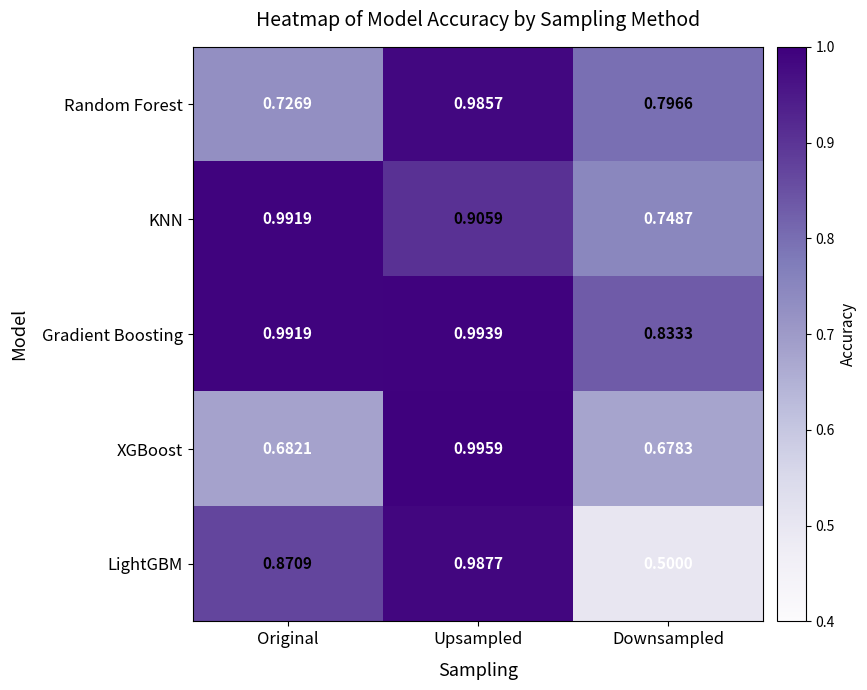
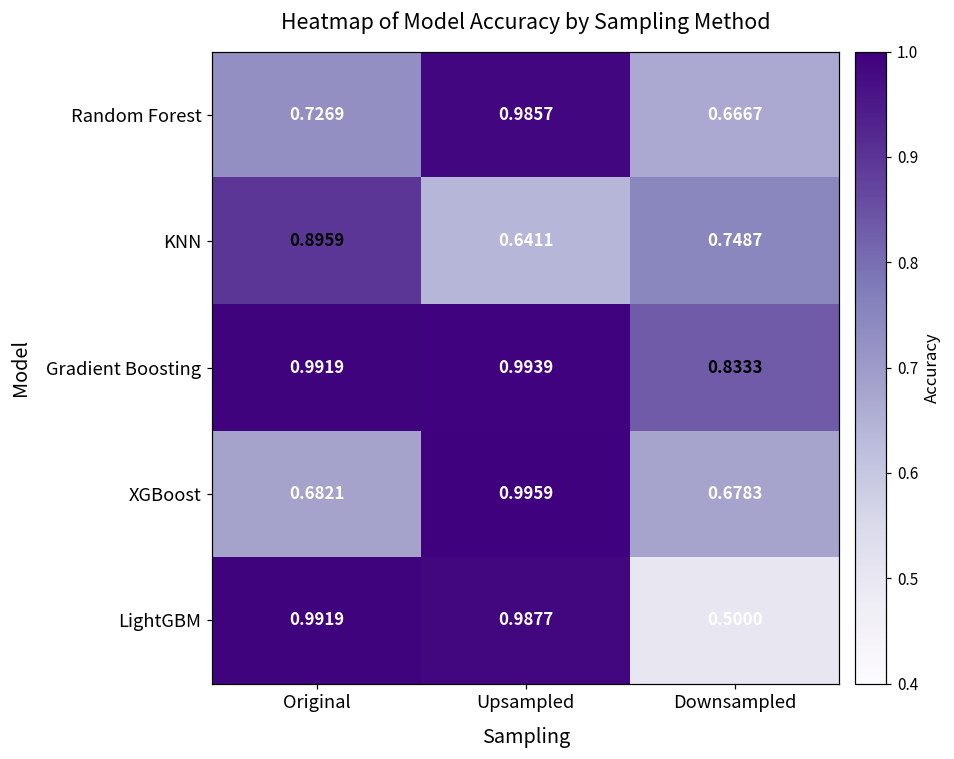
  {
    "Random Forest": {
      "Original": 0.7269,
      "Upsampled": 0.9857,
-     "Downsampled": 0.7966
+     "Downsampled": 0.6667
    },
    "KNN": {
-     "Original": 0.9919,
-     "Upsampled": 0.9059,
+     "Original": 0.8959,
+     "Upsampled": 0.6411,
      "Downsampled": 0.7487
    },
    "Gradient Boosting": {
      "Original": 0.9919,
      "Upsampled": 0.9939,
      "Downsampled": 0.8333
    },
    "XGBoost": {
      "Original": 0.6821,
      "Upsampled": 0.9959,
      "Downsampled": 0.6783
    },
    "LightGBM": {
-     "Original": 0.8709,
+     "Original": 0.9919,
      "Upsampled": 0.9877
    }
  }
